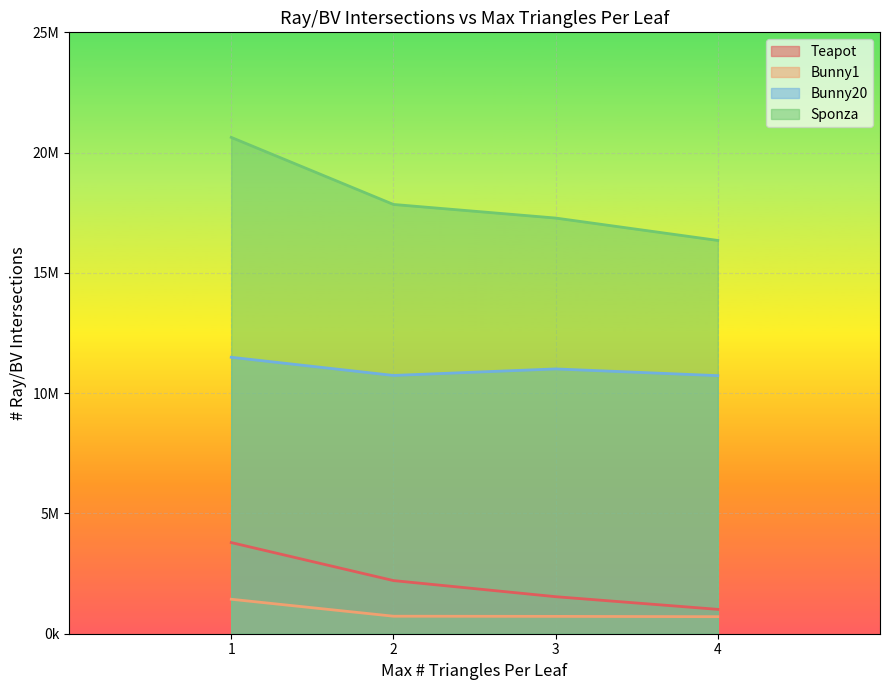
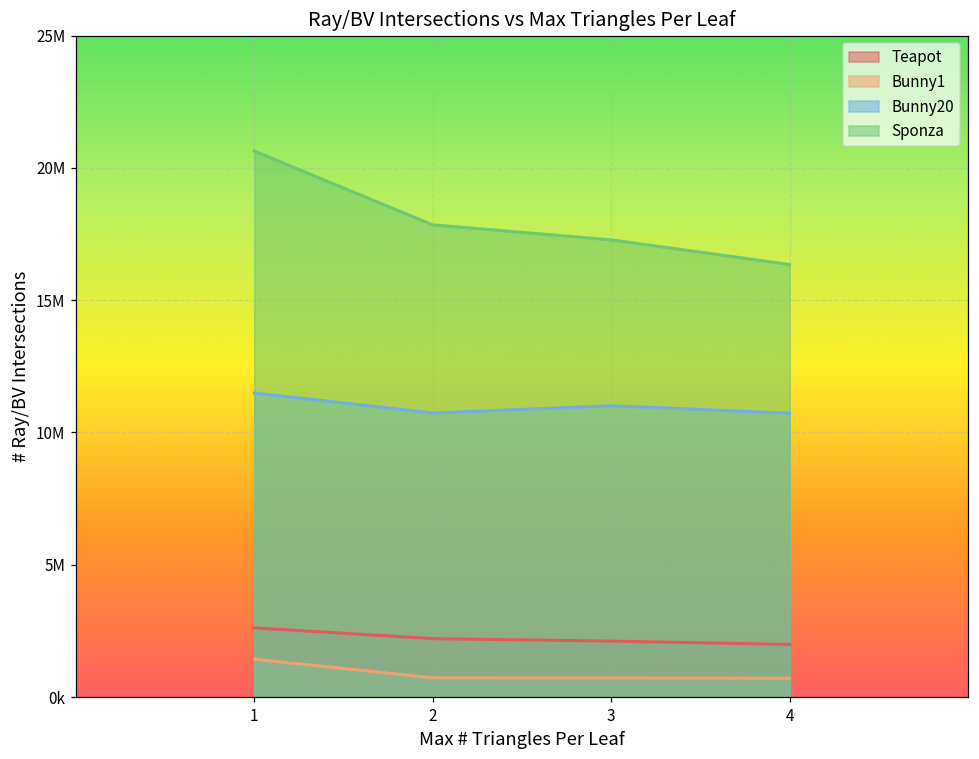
  {
    "Teapot": {
-     "1": 3800000,
+     "1": 2600000,
      "2": 2200000,
-     "3": 1500000,
-     "4": 1000000
+     "3": 2100000,
+     "4": 2000000
    },
    "Bunny1": {
      "1": 1400000,
      "2": 700000,
      "3": 700000,
      "4": 700000
    },
    "Bunny20": {
      "1": 11500000,
      "2": 10700000,
      "3": 11000000,
      "4": 10700000
    },
    "Sponza": {
      "1": 20600000,
      "2": 17800000,
      "3": 17300000,
      "4": 16300000
    }
  }
